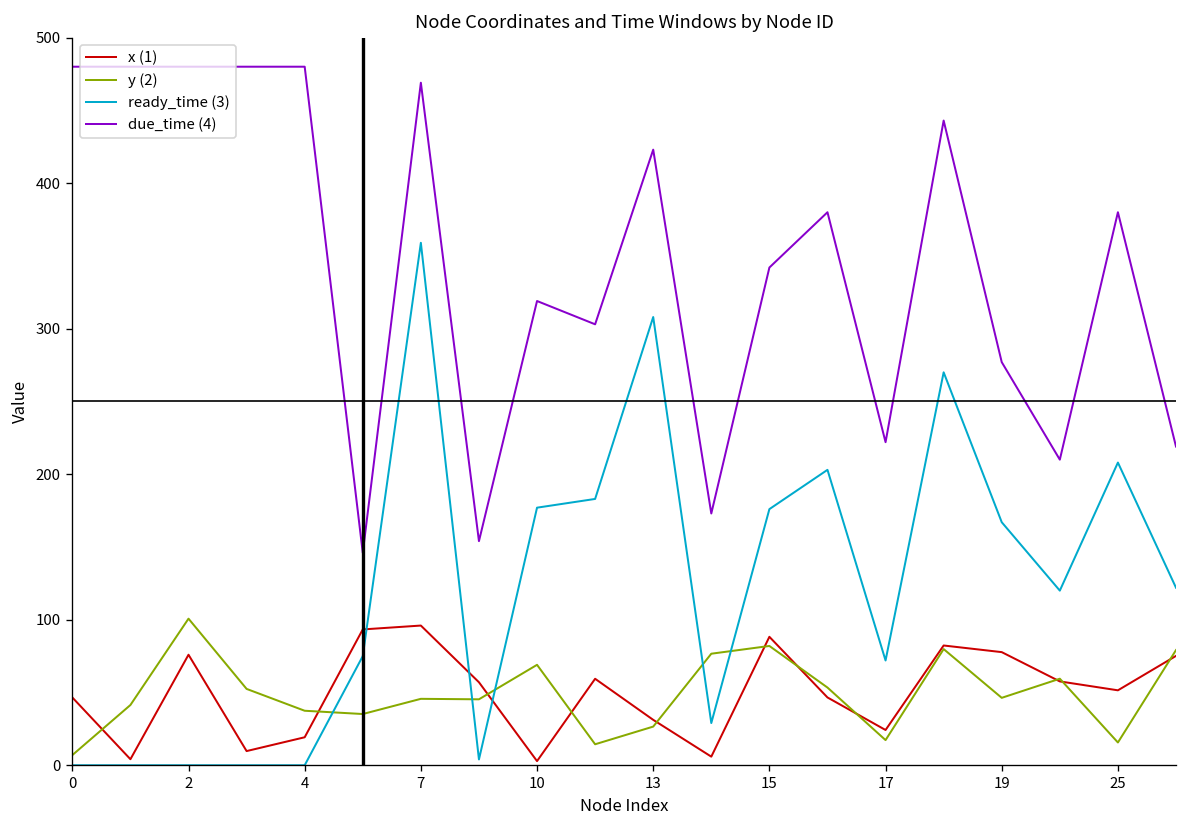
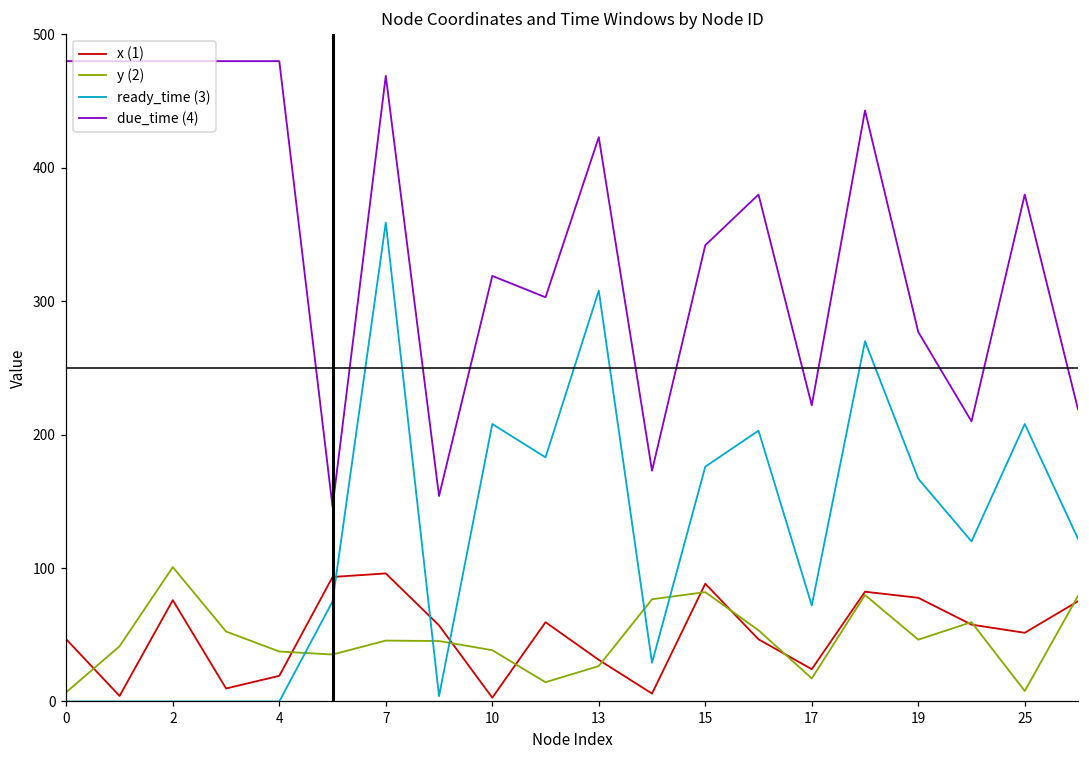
  {
    "x (1)": {
      "0": 47,
      "2": 76,
      "4": 19,
      "10": 3,
      "25": 52
    },
    "y (2)": {
      "0": 7,
      "2": 101,
      "4": 37,
-     "10": 69,
-     "25": 16
+     "10": 38,
+     "25": 8
    },
    "ready_time (3)": {
      "0": 0,
      "2": 0,
      "4": 0,
-     "10": 177,
+     "10": 208,
      "25": 208
    },
    "due_time (4)": {
      "0": 480,
      "4": 480,
      "10": 319,
      "25": 380
    }
  }
